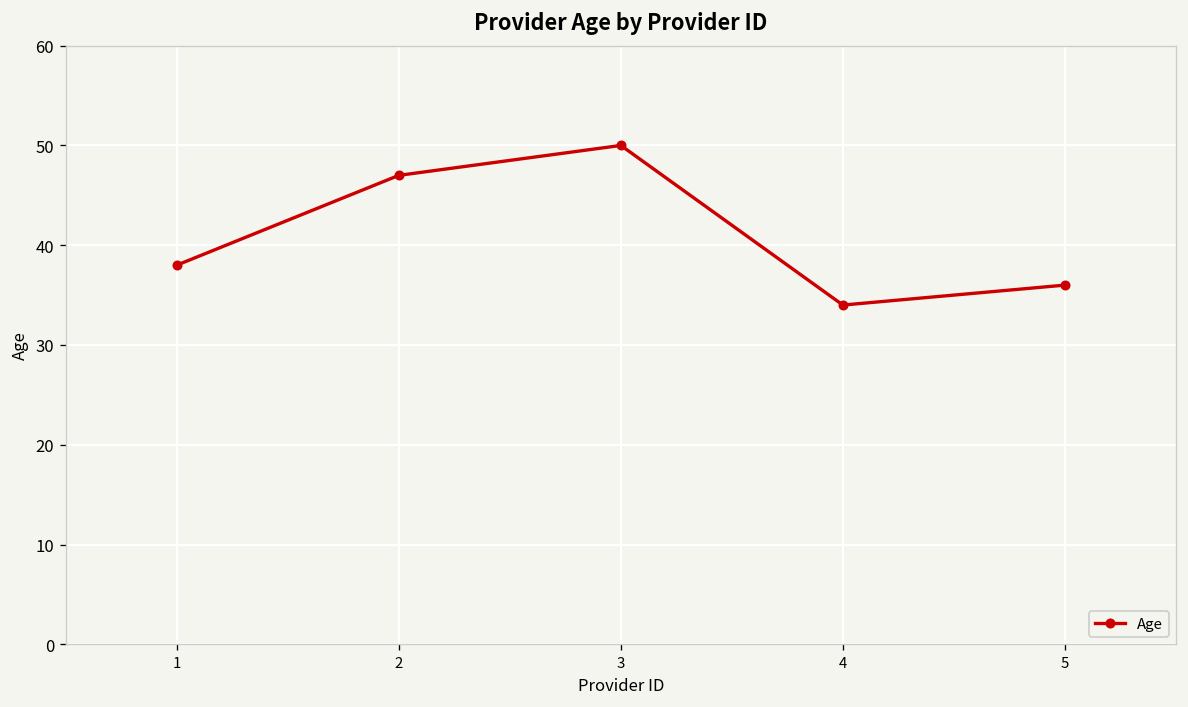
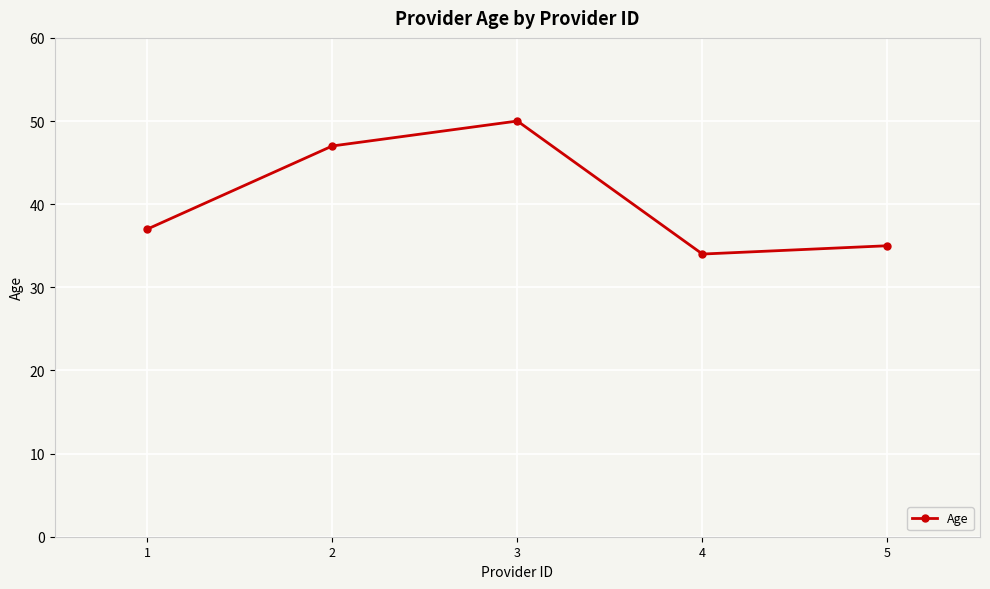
  {
-   "1": 38,
+   "1": 37,
    "2": 47,
    "3": 50,
    "4": 34,
-   "5": 36
+   "5": 35
  }
